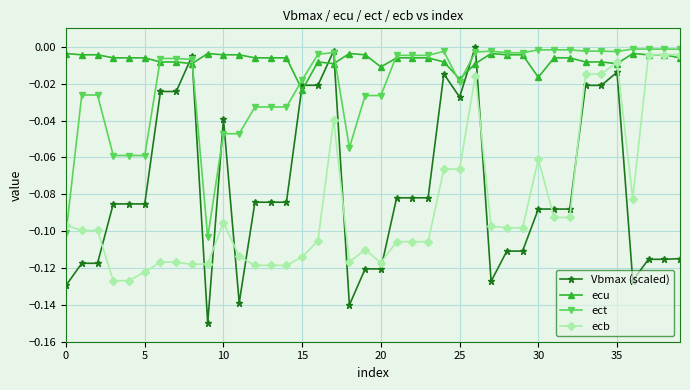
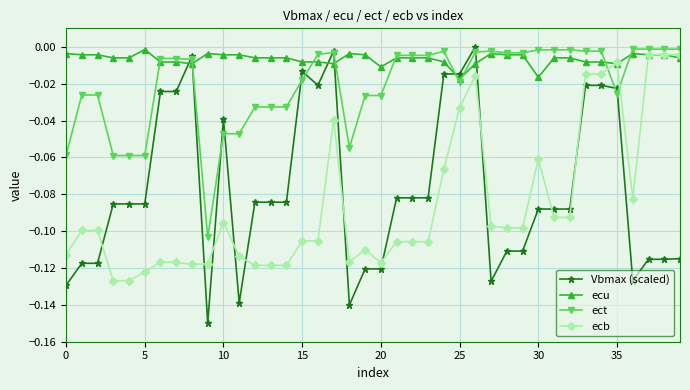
  {
    "Vbmax (scaled)": {
      "0": -0.129,
      "5": -0.085,
      "10": -0.039,
-     "15": -0.021,
+     "15": -0.013,
      "20": -0.120,
-     "25": -0.027,
+     "25": -0.015,
      "30": -0.088,
-     "35": -0.014
+     "35": -0.023
    },
    "ecu": {
      "0": -0.004,
-     "5": -0.006,
+     "5": -0.002,
      "10": -0.004,
-     "15": -0.024,
+     "15": -0.008,
      "20": -0.011,
      "25": -0.017,
      "30": -0.017
    },
    "ect": {
-     "0": -0.101,
+     "0": -0.059,
      "5": -0.059,
      "10": -0.047,
      "15": -0.018,
      "20": -0.026,
      "25": -0.019,
      "30": -0.002,
-     "35": -0.003
+     "35": -0.026
    },
    "ecb": {
-     "0": -0.097,
+     "0": -0.113,
      "5": -0.122,
      "10": -0.095,
-     "15": -0.114,
+     "15": -0.105,
      "20": -0.117,
-     "25": -0.066,
+     "25": -0.033,
      "30": -0.061
    }
  }
